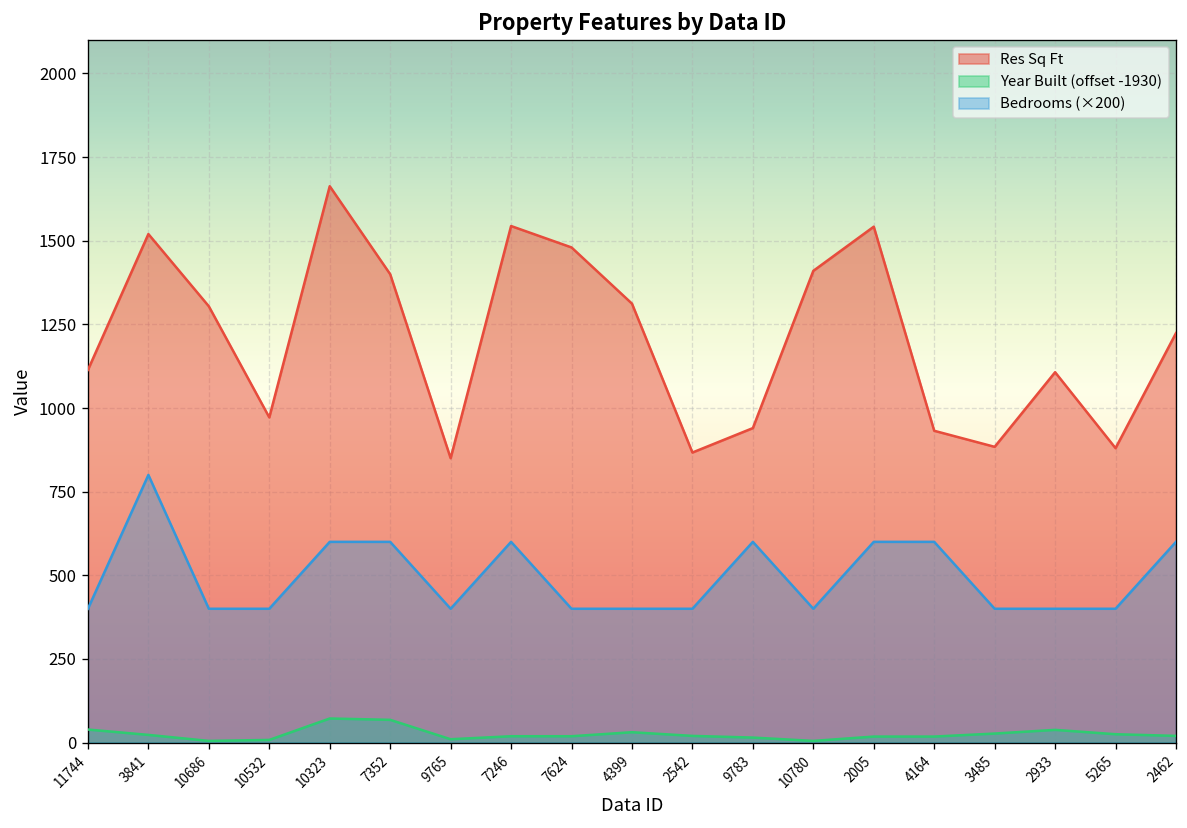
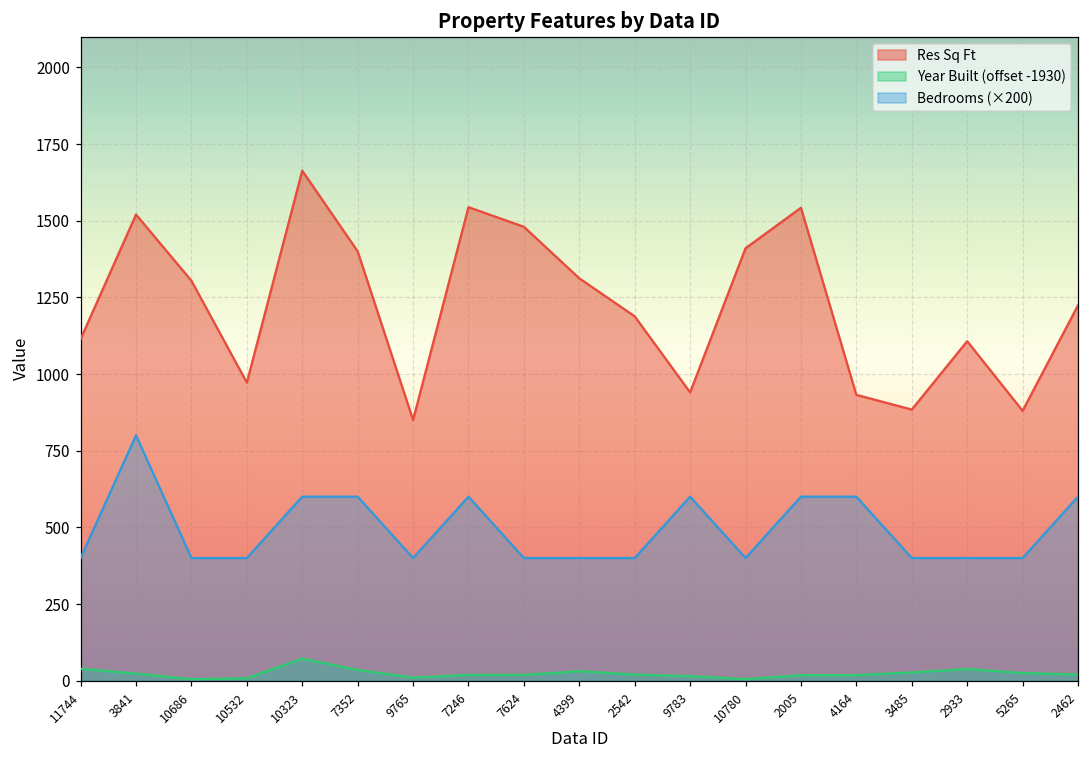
  {
    "Res Sq Ft": {
      "11744": 1110,
      "3841": 1520,
      "10686": 1300,
      "10532": 970,
      "10323": 1660,
      "7352": 1400,
      "9765": 850,
      "7246": 1540,
      "7624": 1480,
      "4399": 1310,
-     "2542": 870,
+     "2542": 1190,
      "9783": 940,
      "10780": 1410,
      "2005": 1540,
      "4164": 930,
      "3485": 880,
      "2933": 1110,
      "5265": 880,
      "2462": 1220
    },
    "Year Built (offset -1930)": {
      "11744": 40,
      "3841": 20,
      "10686": 10,
      "10532": 10,
      "10323": 70,
-     "7352": 70,
+     "7352": 40,
      "9765": 10,
      "7246": 20,
      "7624": 20,
      "4399": 30,
      "2542": 20,
      "9783": 20,
      "10780": 10,
      "2005": 20,
      "4164": 20,
      "3485": 30,
      "2933": 40,
      "5265": 30,
      "2462": 20
    },
    "Bedrooms (×200)": {
      "11744": 400,
      "3841": 800,
      "10686": 400,
      "10532": 400,
      "10323": 600,
      "7352": 600,
      "9765": 400,
      "7246": 600,
      "7624": 400,
      "4399": 400,
      "2542": 400,
      "9783": 600,
      "10780": 400,
      "2005": 600,
      "4164": 600,
      "3485": 400,
      "2933": 400,
      "5265": 400,
      "2462": 600
    }
  }
